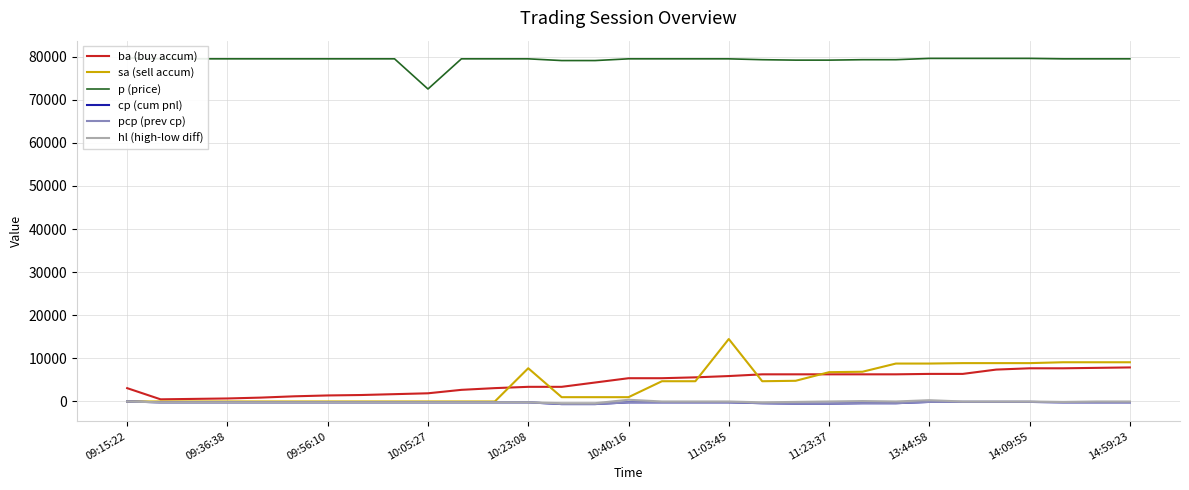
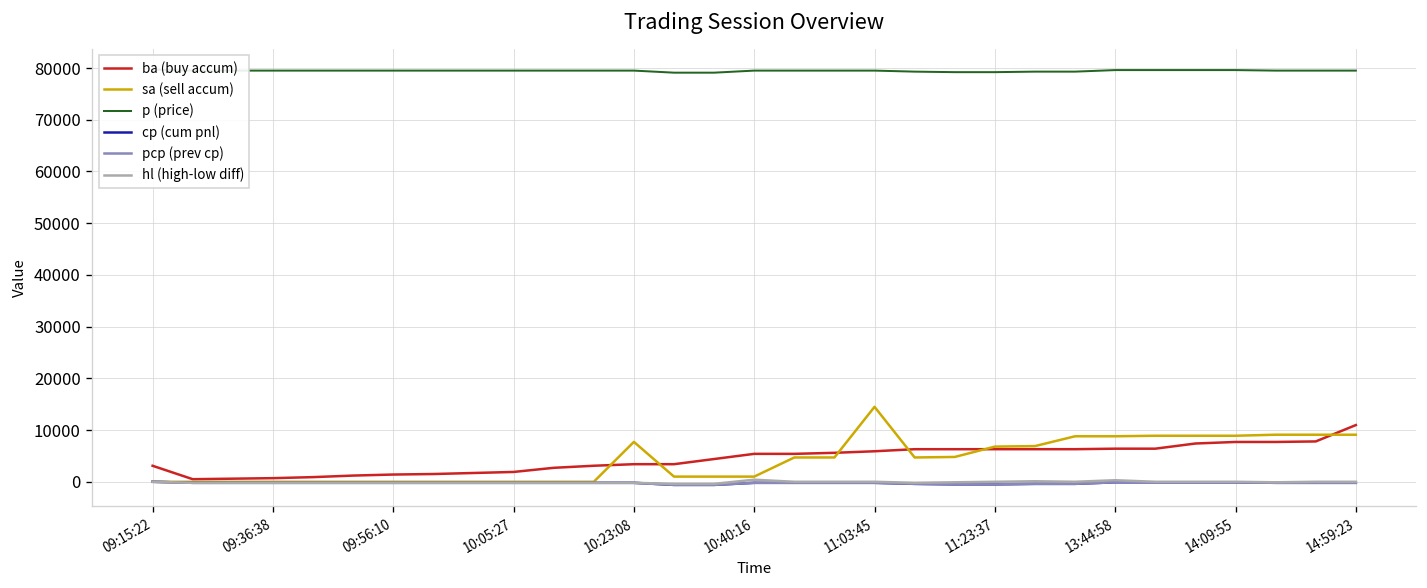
  {
    "ba (buy accum)": {
      "09:15:22": 3000,
      "09:36:38": 1000,
      "09:56:10": 1000,
      "10:05:27": 2000,
      "10:23:08": 3000,
      "10:40:16": 5000,
      "11:03:45": 6000,
      "13:44:58": 6000,
      "14:09:55": 8000,
-     "14:59:23": 8000
+     "14:59:23": 11000
    },
    "sa (sell accum)": {
      "10:23:08": 8000,
      "10:40:16": 1000,
      "11:03:45": 14000,
      "13:44:58": 9000,
      "14:09:55": 9000,
      "14:59:23": 9000
    },
    "p (price)": {
      "09:36:38": 80000,
      "09:56:10": 80000,
-     "10:05:27": 73000,
+     "10:05:27": 80000,
      "10:23:08": 80000,
      "10:40:16": 80000,
      "11:03:45": 80000,
      "11:23:37": 79000,
      "13:44:58": 80000,
      "14:09:55": 80000,
      "14:59:23": 80000
    }
  }
